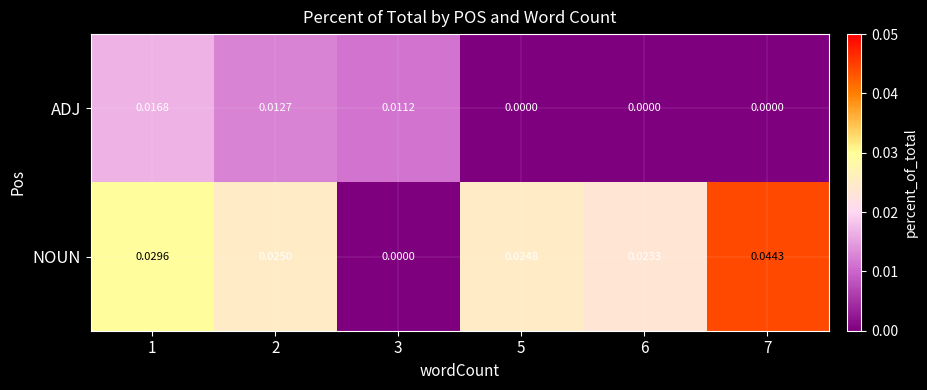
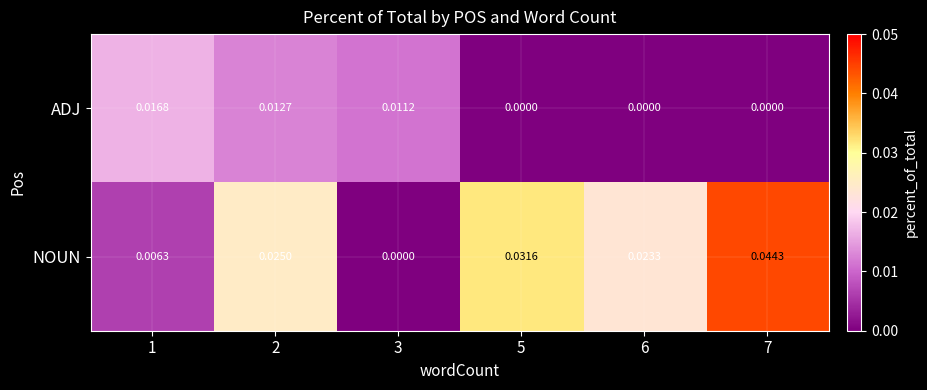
  {
    "ADJ": {
      "1": 0.0168,
      "2": 0.0127,
      "3": 0.0112,
      "5": 0.0000,
      "6": 0.0000,
      "7": 0.0000
    },
    "NOUN": {
-     "1": 0.0296,
+     "1": 0.0063,
      "2": 0.0250,
      "3": 0.0000,
-     "5": 0.0248,
+     "5": 0.0316,
      "7": 0.0443
    }
  }
